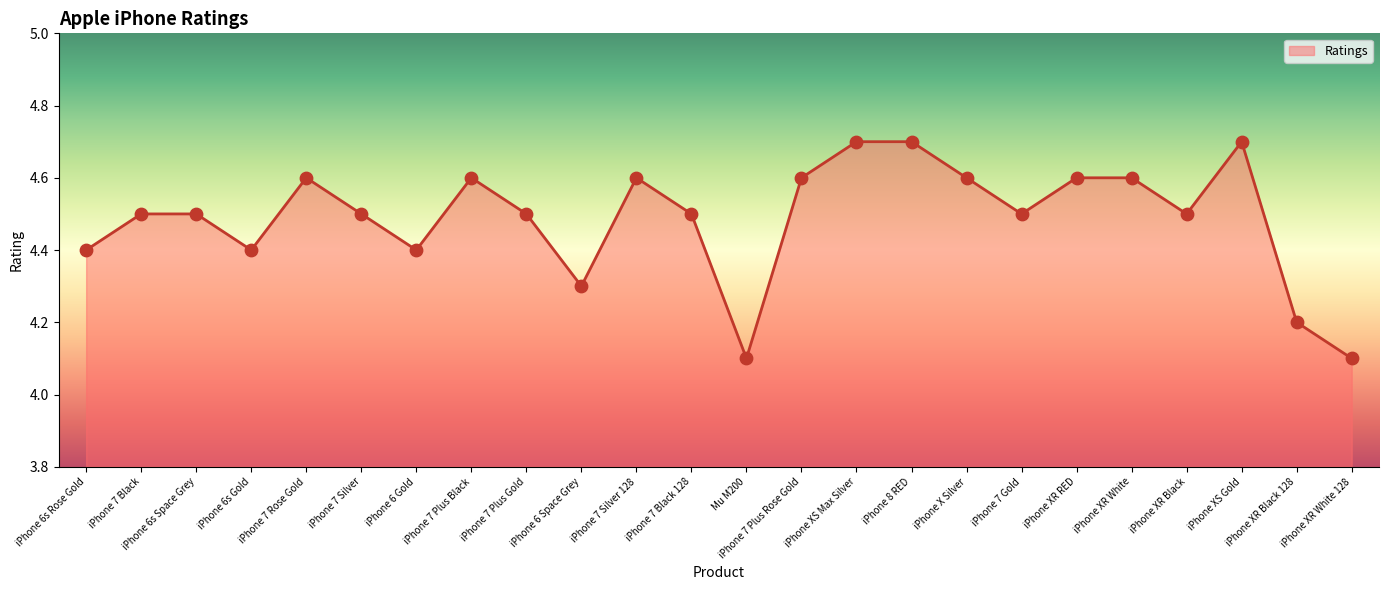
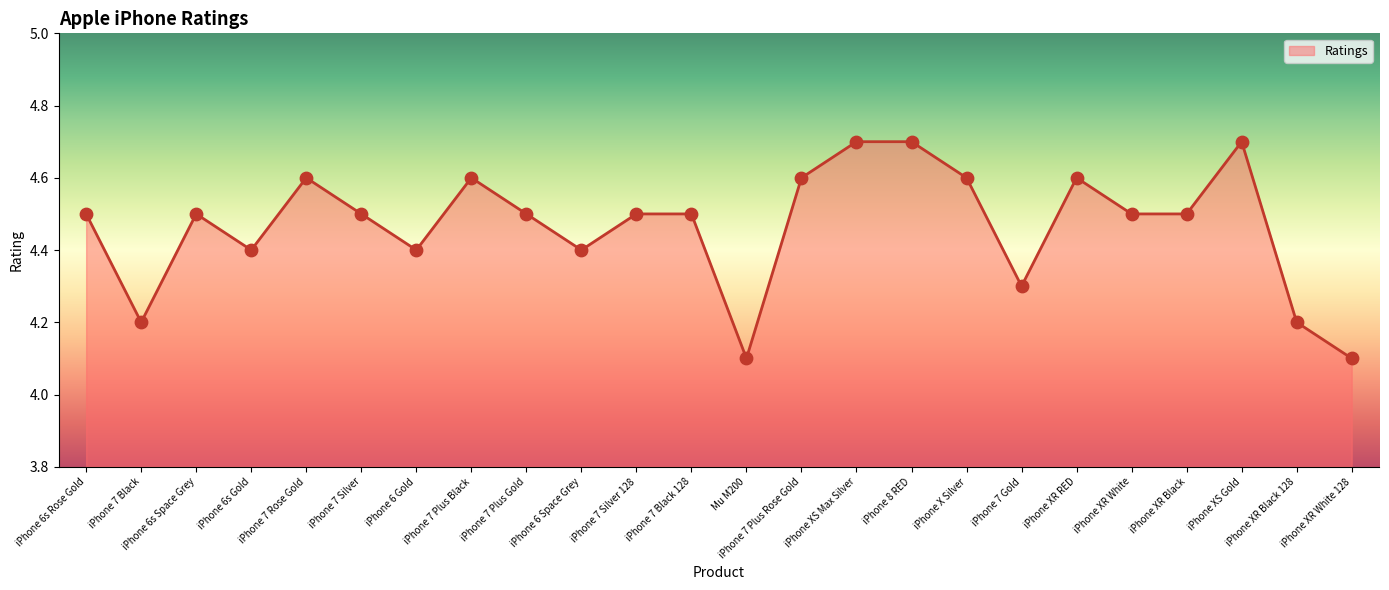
  {
-   "iPhone 6s Rose Gold": 4.4,
-   "iPhone 7 Black": 4.5,
+   "iPhone 6s Rose Gold": 4.5,
+   "iPhone 7 Black": 4.2,
    "iPhone 6s Space Grey": 4.5,
    "iPhone 6s Gold": 4.4,
    "iPhone 7 Rose Gold": 4.6,
    "iPhone 7 Silver": 4.5,
    "iPhone 6 Gold": 4.4,
    "iPhone 7 Plus Black": 4.6,
    "iPhone 7 Plus Gold": 4.5,
-   "iPhone 6 Space Grey": 4.3,
-   "iPhone 7 Silver 128": 4.6,
+   "iPhone 6 Space Grey": 4.4,
+   "iPhone 7 Silver 128": 4.5,
    "iPhone 7 Black 128": 4.5,
    "Mu M200": 4.1,
    "iPhone 7 Plus Rose Gold": 4.6,
    "iPhone XS Max Silver": 4.7,
    "iPhone 8 RED": 4.7,
    "iPhone X Silver": 4.6,
-   "iPhone 7 Gold": 4.5,
+   "iPhone 7 Gold": 4.3,
    "iPhone XR RED": 4.6,
-   "iPhone XR White": 4.6,
+   "iPhone XR White": 4.5,
    "iPhone XR Black": 4.5,
    "iPhone XS Gold": 4.7,
    "iPhone XR Black 128": 4.2,
    "iPhone XR White 128": 4.1
  }
